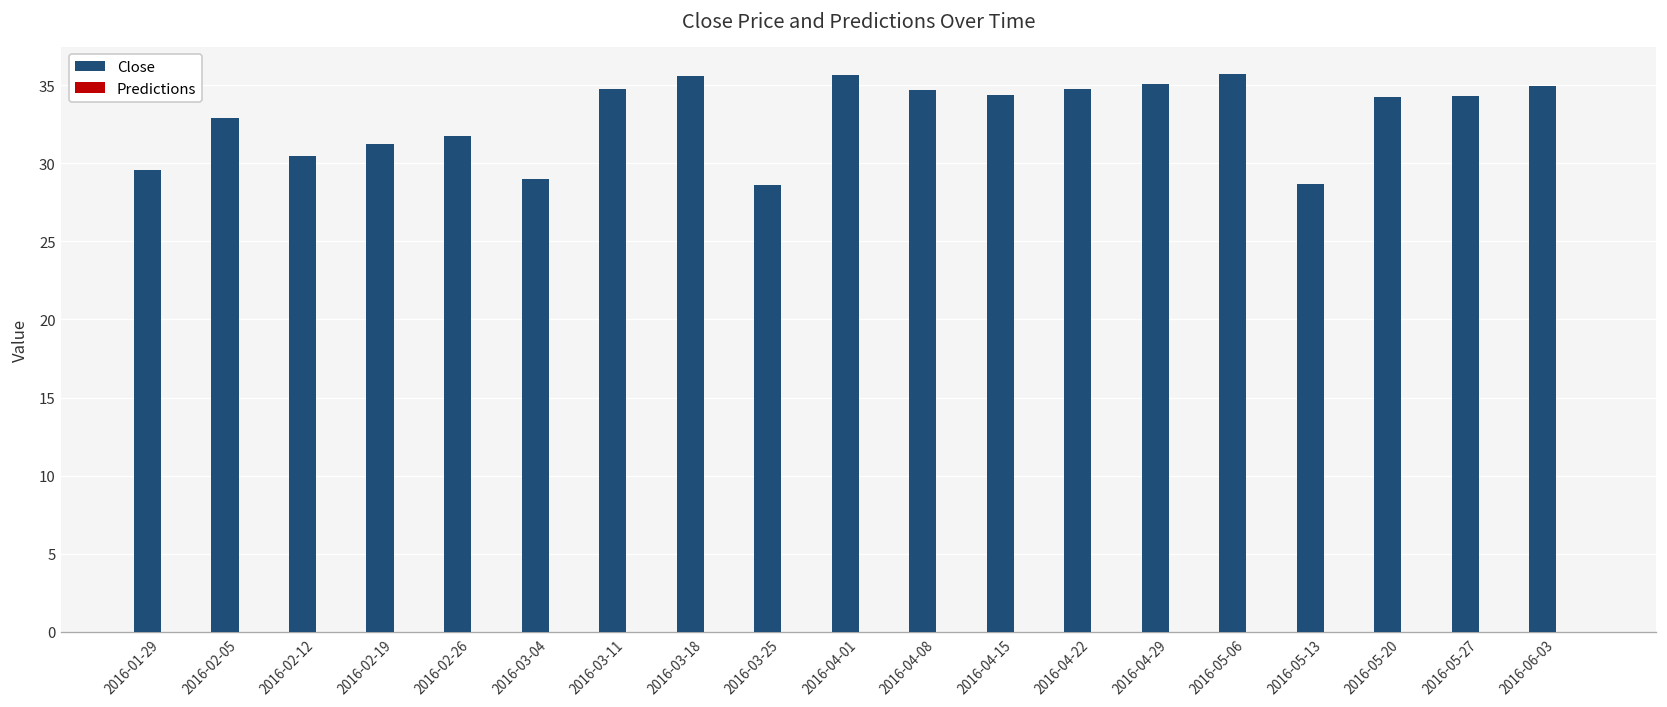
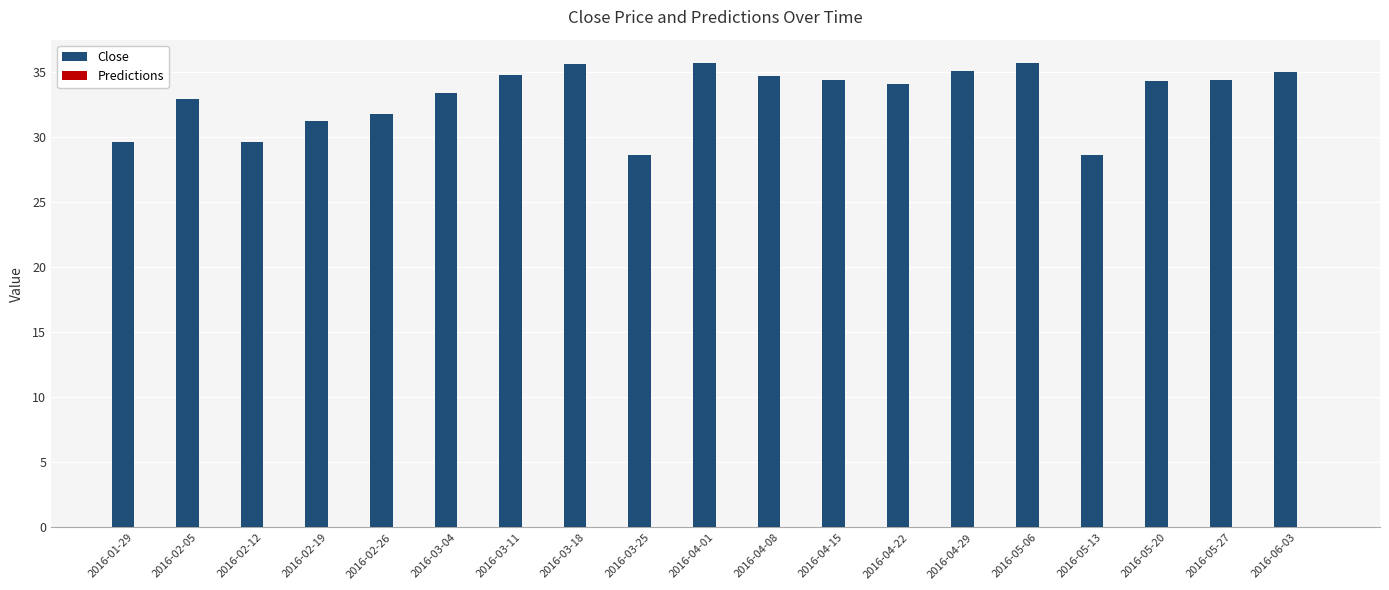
  {
    "Close": {
      "2016-01-29": 29.6,
      "2016-02-05": 32.9,
-     "2016-02-12": 30.5,
+     "2016-02-12": 29.6,
      "2016-02-19": 31.2,
      "2016-02-26": 31.7,
-     "2016-03-04": 29.0,
+     "2016-03-04": 33.4,
      "2016-03-11": 34.7,
      "2016-03-18": 35.6,
      "2016-03-25": 28.6,
      "2016-04-01": 35.7,
      "2016-04-08": 34.7,
      "2016-04-15": 34.4,
-     "2016-04-22": 34.8,
+     "2016-04-22": 34.1,
      "2016-04-29": 35.1,
      "2016-05-06": 35.7,
      "2016-05-13": 28.6,
      "2016-05-20": 34.3,
      "2016-05-27": 34.3,
      "2016-06-03": 35.0
    },
    "Predictions": {
      "2016-01-29": 0.0,
      "2016-02-05": 0.0,
      "2016-02-12": 0.0,
      "2016-02-19": 0.0,
      "2016-02-26": 0.0,
      "2016-03-04": 0.0,
      "2016-03-11": 0.0,
      "2016-03-18": 0.0,
      "2016-03-25": 0.0,
      "2016-04-01": 0.0,
      "2016-04-08": 0.0,
      "2016-04-15": 0.0,
      "2016-04-22": 0.0,
      "2016-04-29": 0.0,
      "2016-05-06": 0.0,
      "2016-05-13": 0.0,
      "2016-05-20": 0.0,
      "2016-05-27": 0.0,
      "2016-06-03": 0.0
    }
  }
